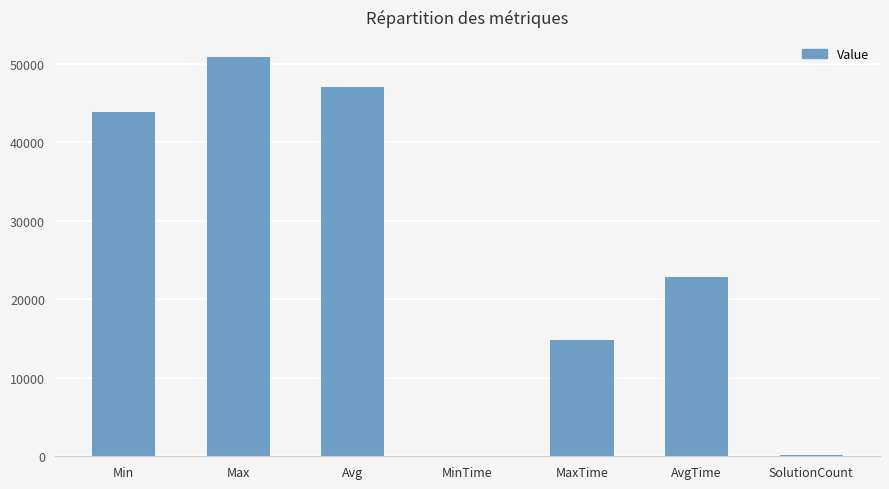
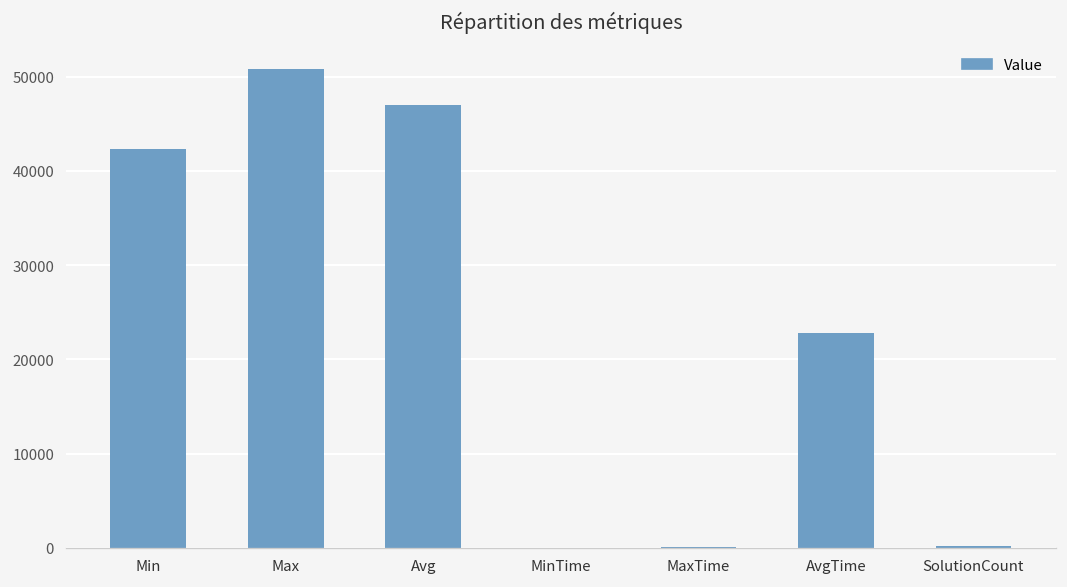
  {
-   "Min": 44000,
+   "Min": 42000,
    "Max": 51000,
    "Avg": 47000,
-   "MaxTime": 15000,
+   "MaxTime": 0,
    "AvgTime": 23000
  }
